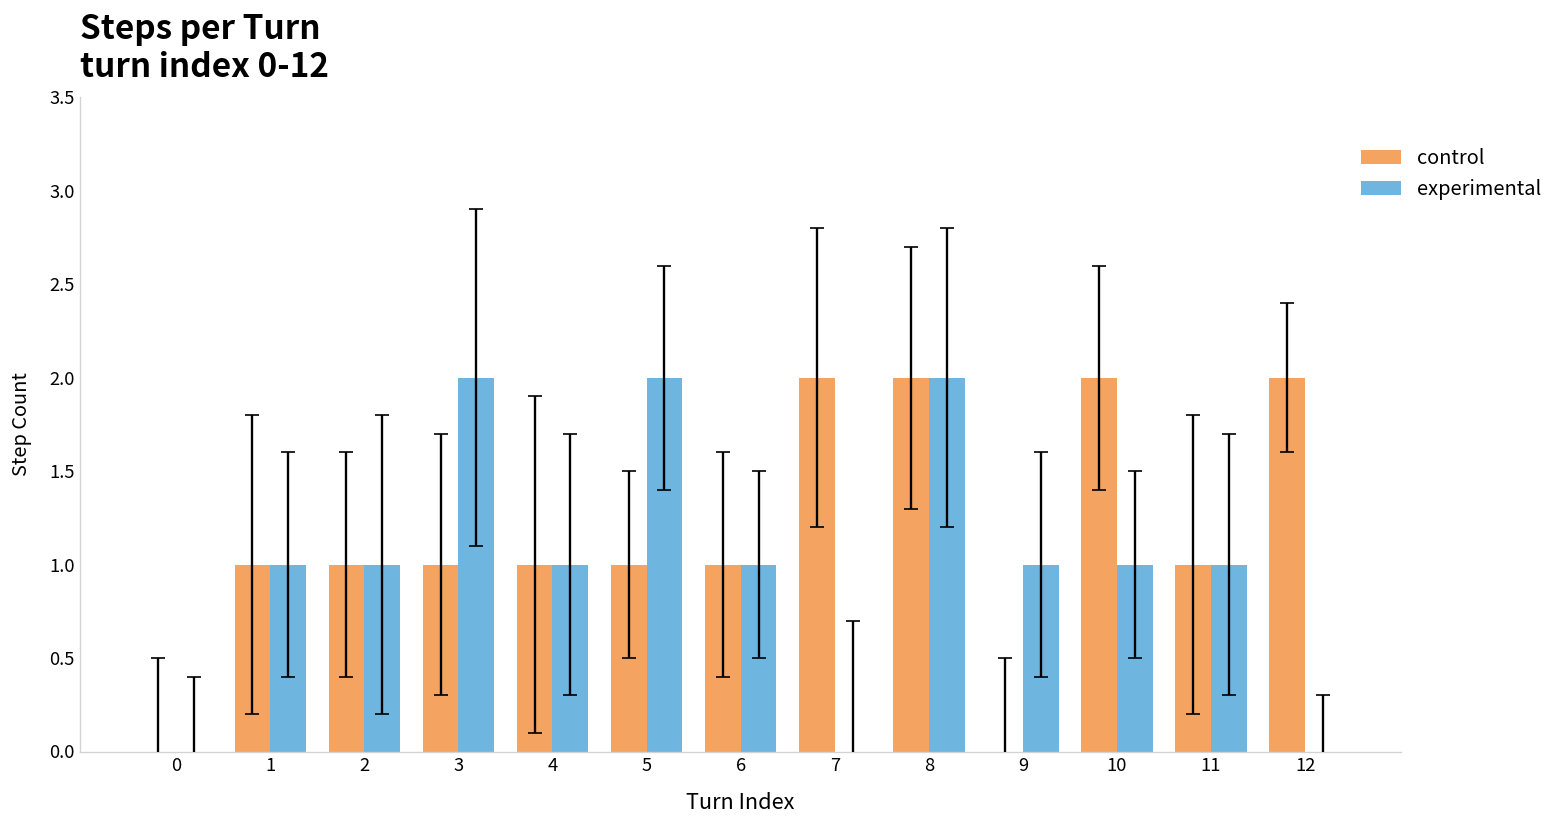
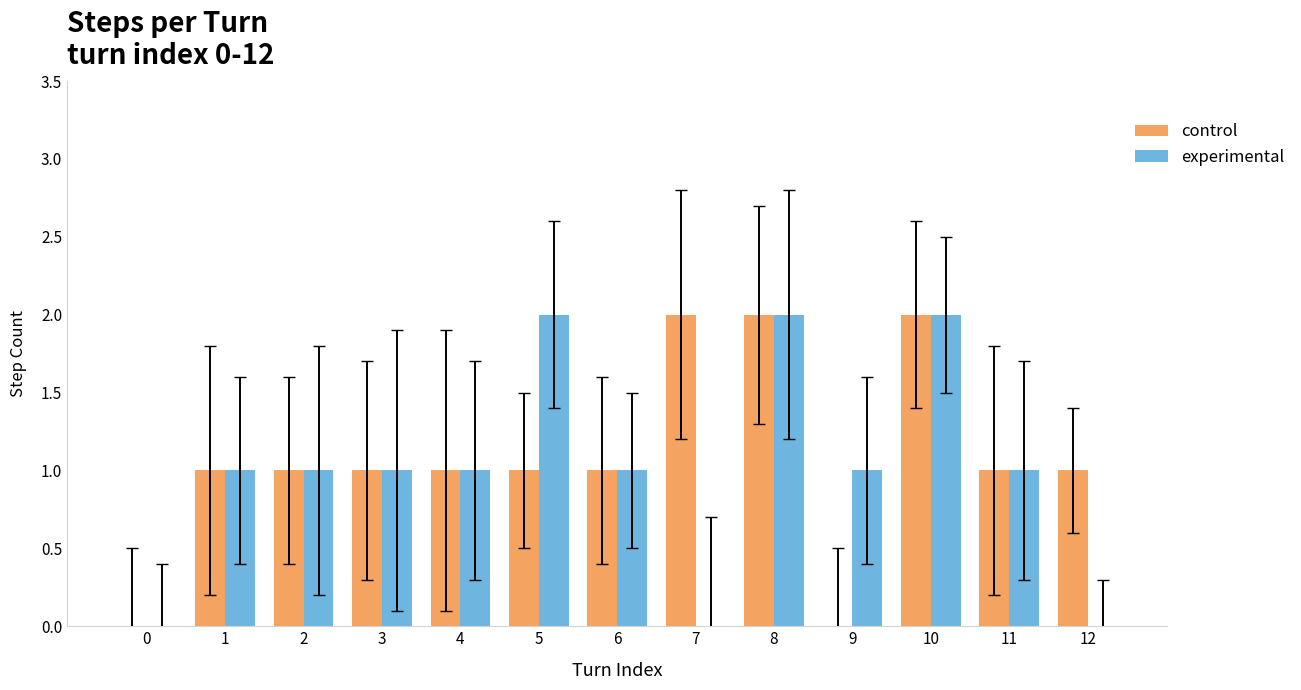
  {
    "control": {
      "0": 0,
      "1": 1,
      "2": 1,
      "3": 1,
      "4": 1,
      "5": 1,
      "6": 1,
      "7": 2,
      "8": 2,
      "9": 0,
      "10": 2,
      "11": 1,
-     "12": 2
+     "12": 1
    },
    "experimental": {
      "0": 0,
      "1": 1,
      "2": 1,
-     "3": 2,
+     "3": 1,
      "4": 1,
      "5": 2,
      "6": 1,
      "7": 0,
      "8": 2,
      "9": 1,
-     "10": 1,
+     "10": 2,
      "11": 1,
      "12": 0
    }
  }
